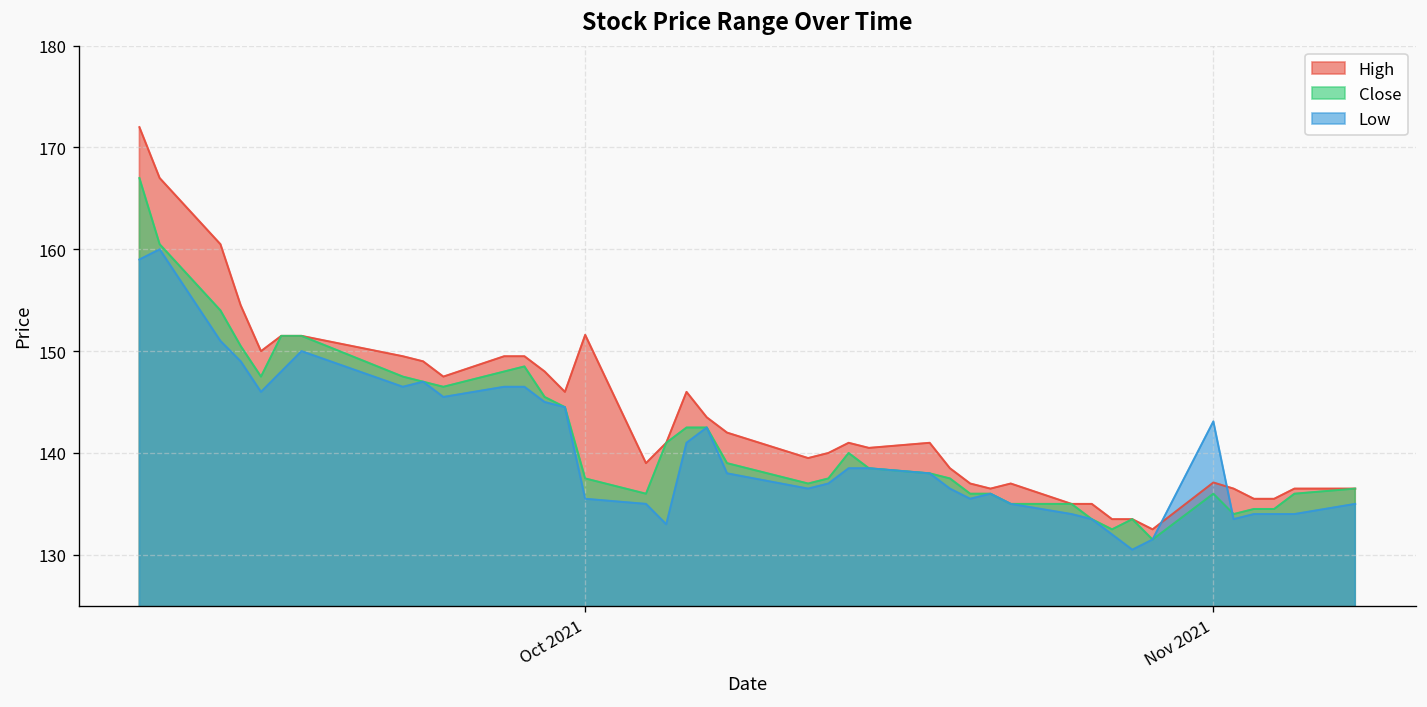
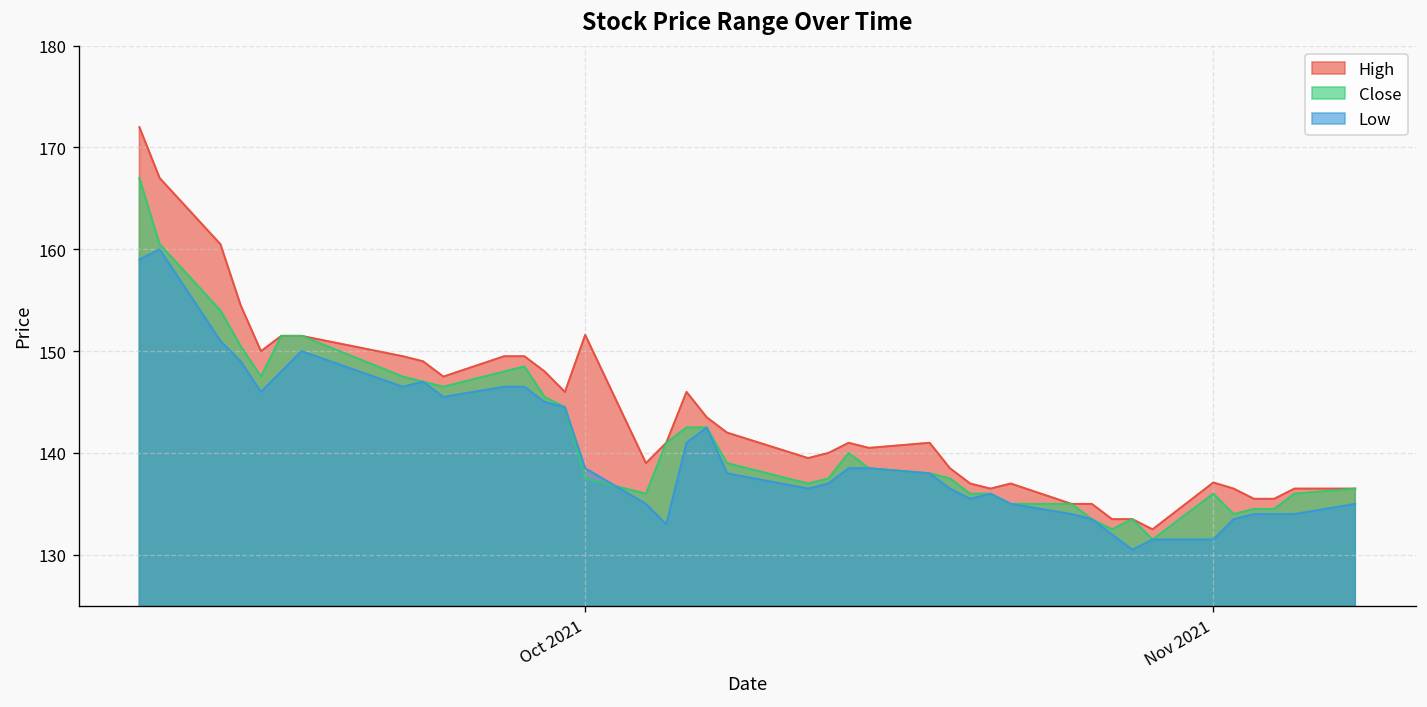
  {
    "High": {
      "Oct 2021": 152,
      "Nov 2021": 137
    },
    "Close": {
      "Oct 2021": 138,
      "Nov 2021": 136
    },
    "Low": {
-     "Oct 2021": 136,
-     "Nov 2021": 143
+     "Oct 2021": 139,
+     "Nov 2021": 132
    }
  }
